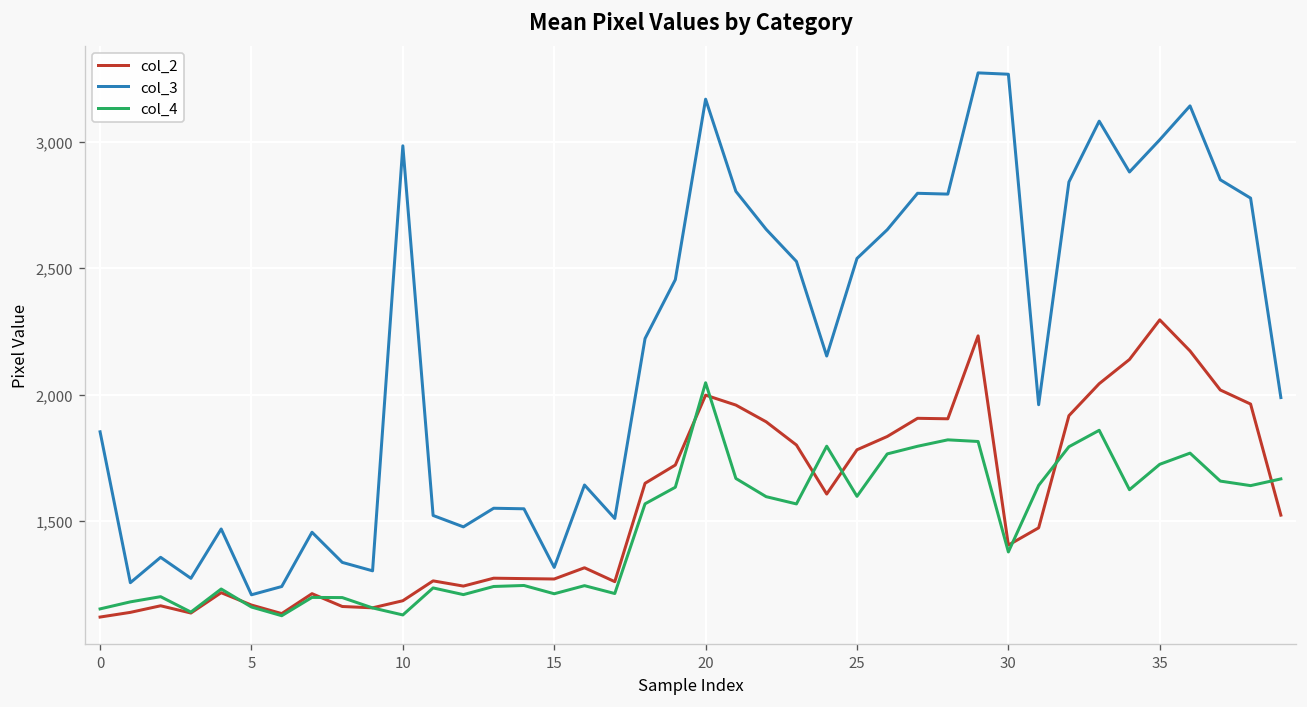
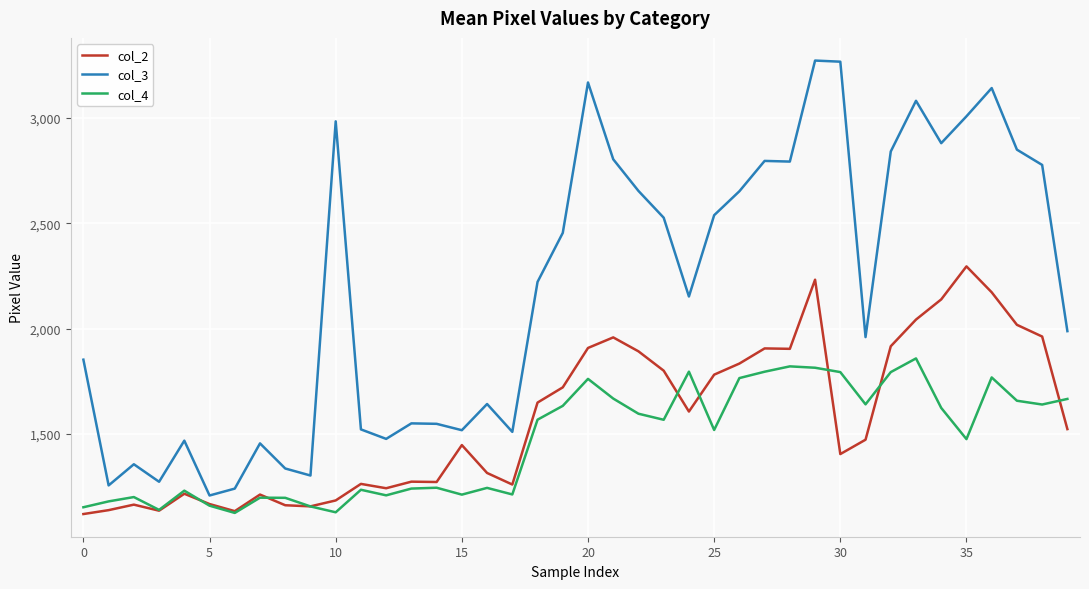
  {
    "col_2": {
      "0": "1,120",
      "10": "1,180",
-     "15": "1,270",
-     "20": "2,000",
+     "15": "1,450",
+     "20": "1,910",
      "25": "1,780",
      "30": "1,400",
      "35": "2,300"
    },
    "col_3": {
      "0": "1,850",
      "5": "1,210",
      "10": "2,980",
-     "15": "1,320",
+     "15": "1,520",
      "20": "3,170",
      "25": "2,540",
      "30": "3,270",
      "35": "3,010"
    },
    "col_4": {
      "0": "1,150",
      "10": "1,130",
      "15": "1,210",
-     "20": "2,050",
-     "25": "1,600",
-     "30": "1,380",
-     "35": "1,720"
+     "20": "1,760",
+     "25": "1,520",
+     "30": "1,790",
+     "35": "1,480"
    }
  }
